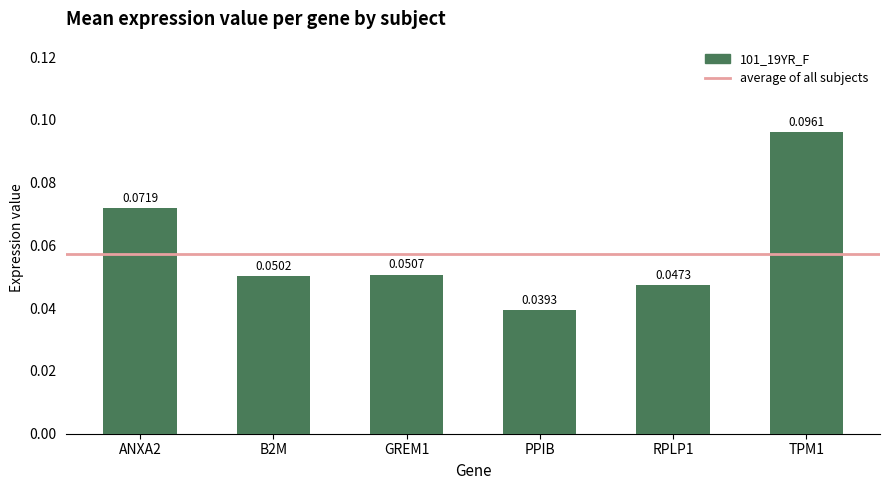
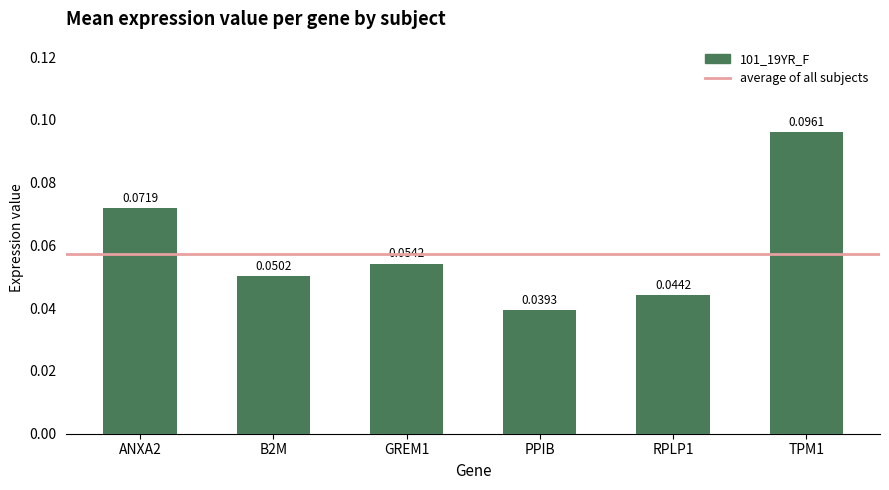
  {
    "ANXA2": 0.0719,
    "B2M": 0.0502,
-   "GREM1": 0.0507,
+   "GREM1": 0.0542,
    "PPIB": 0.0393,
-   "RPLP1": 0.0473,
+   "RPLP1": 0.0442,
    "TPM1": 0.0961
  }
